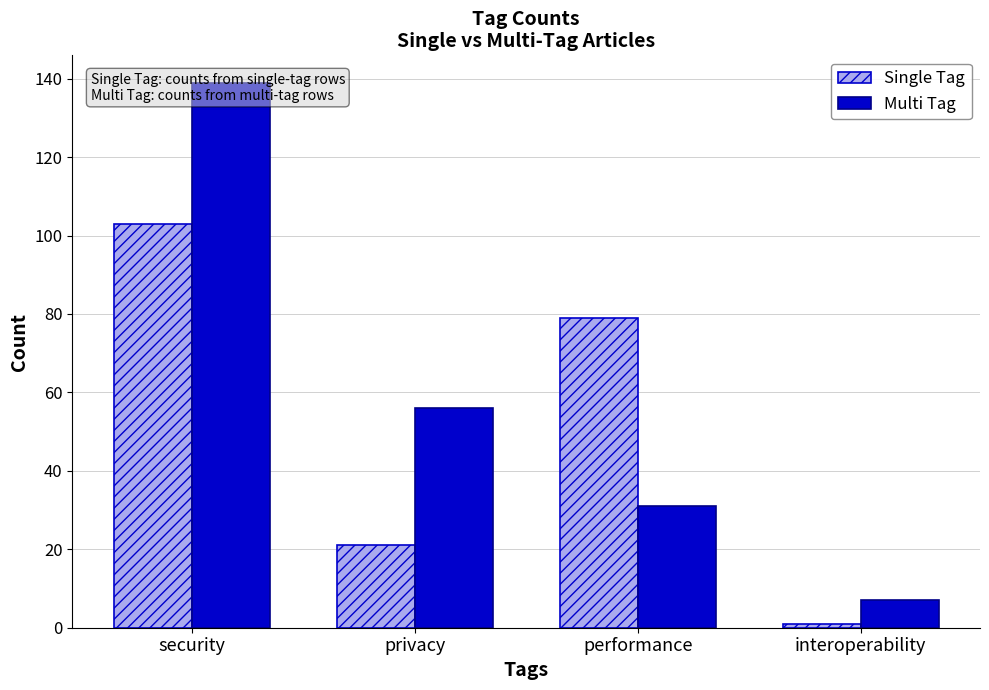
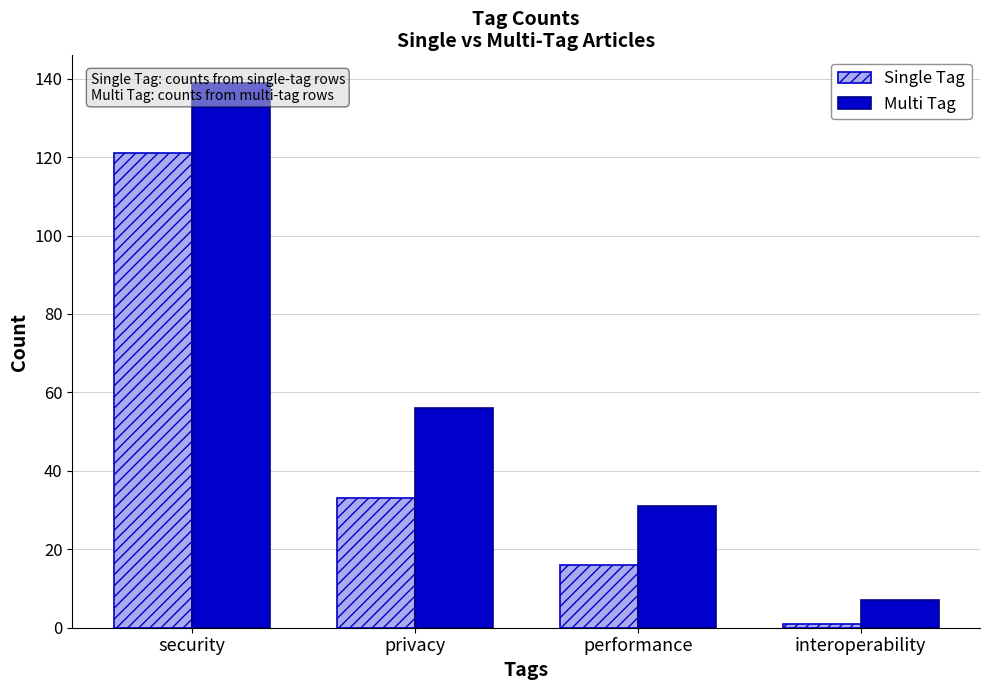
  {
    "Single Tag": {
-     "security": 103,
-     "privacy": 21,
-     "performance": 79,
+     "security": 121,
+     "privacy": 33,
+     "performance": 16,
      "interoperability": 1
    },
    "Multi Tag": {
      "privacy": 56,
      "performance": 31,
      "interoperability": 7
    }
  }
